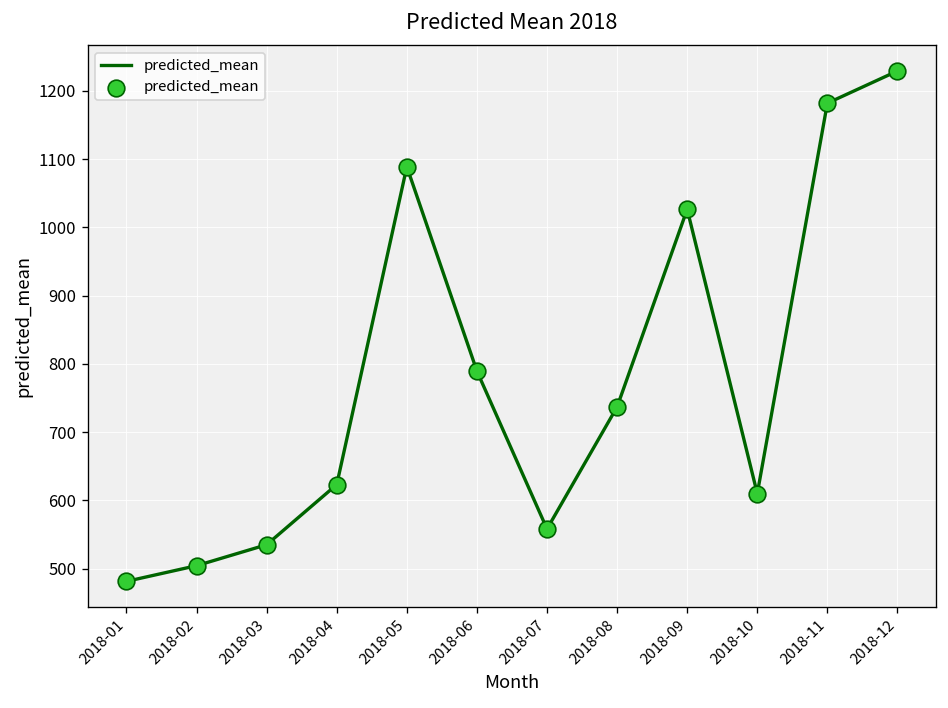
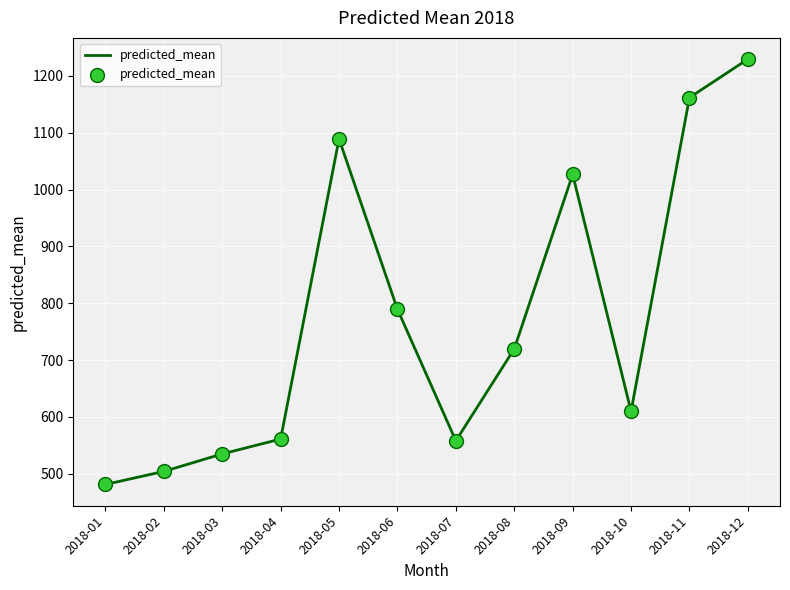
  {
    "2018-01": 480,
    "2018-02": 500,
    "2018-03": 530,
-   "2018-04": 620,
+   "2018-04": 560,
    "2018-05": 1090,
    "2018-06": 790,
    "2018-07": 560,
-   "2018-08": 740,
+   "2018-08": 720,
    "2018-09": 1030,
    "2018-10": 610,
-   "2018-11": 1180,
+   "2018-11": 1160,
    "2018-12": 1230
  }
